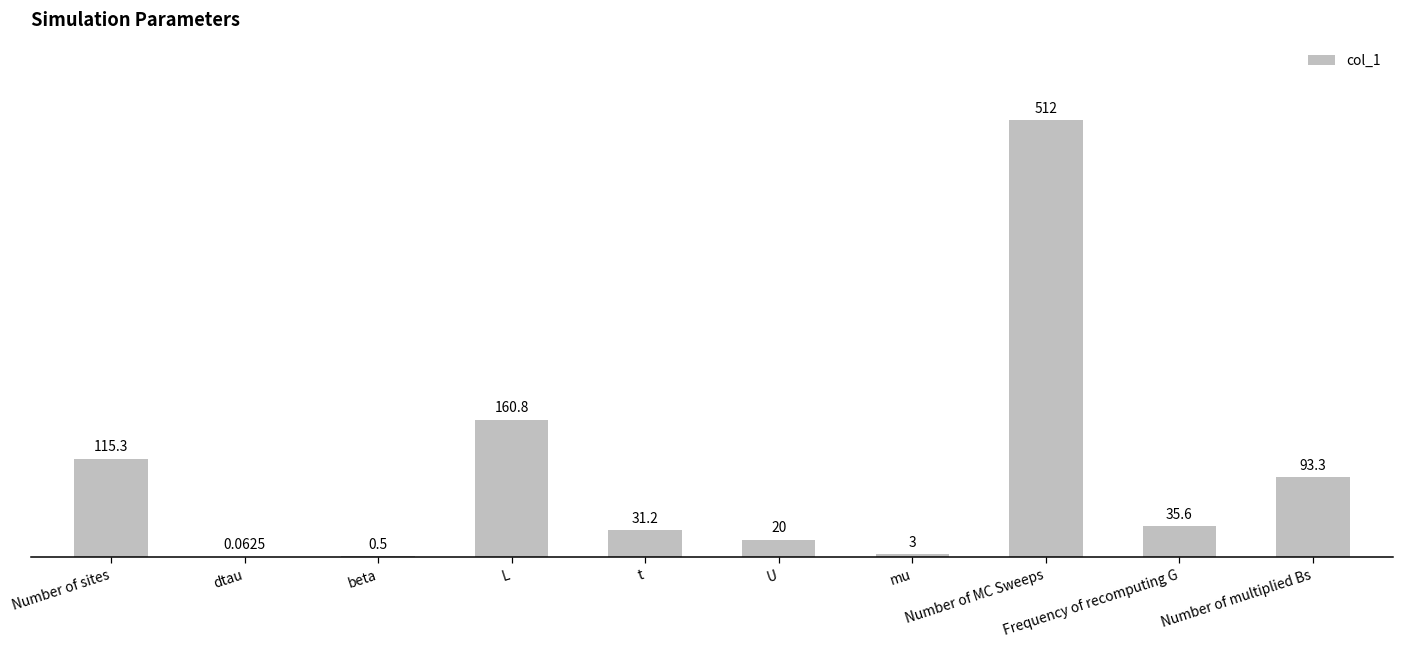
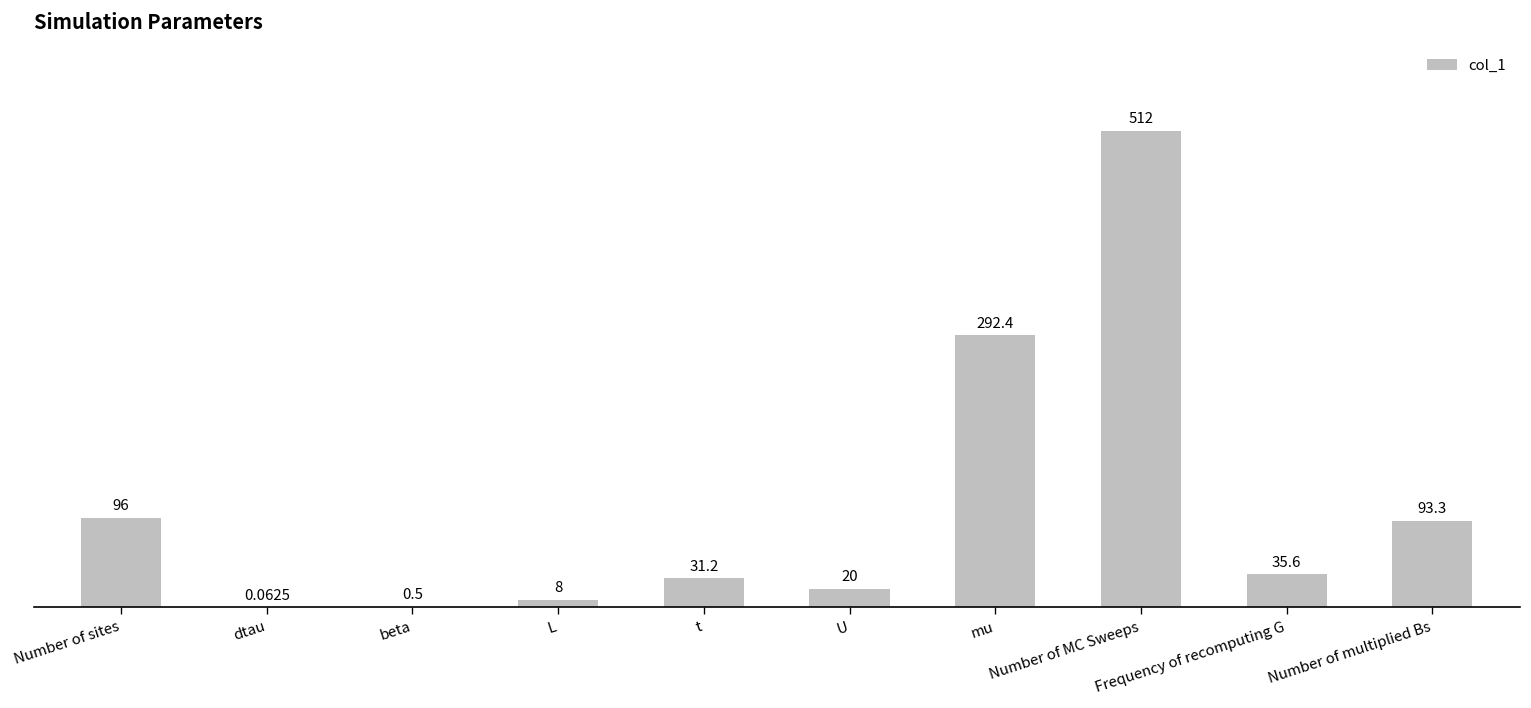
  {
-   "Number of sites": 115.3,
+   "Number of sites": 96,
    "dtau": 0.0625,
    "beta": 0.5,
-   "L": 160.8,
+   "L": 8,
    "t": 31.2,
    "U": 20,
-   "mu": 3,
+   "mu": 292.4,
    "Number of MC Sweeps": 512,
    "Frequency of recomputing G": 35.6,
    "Number of multiplied Bs": 93.3
  }
